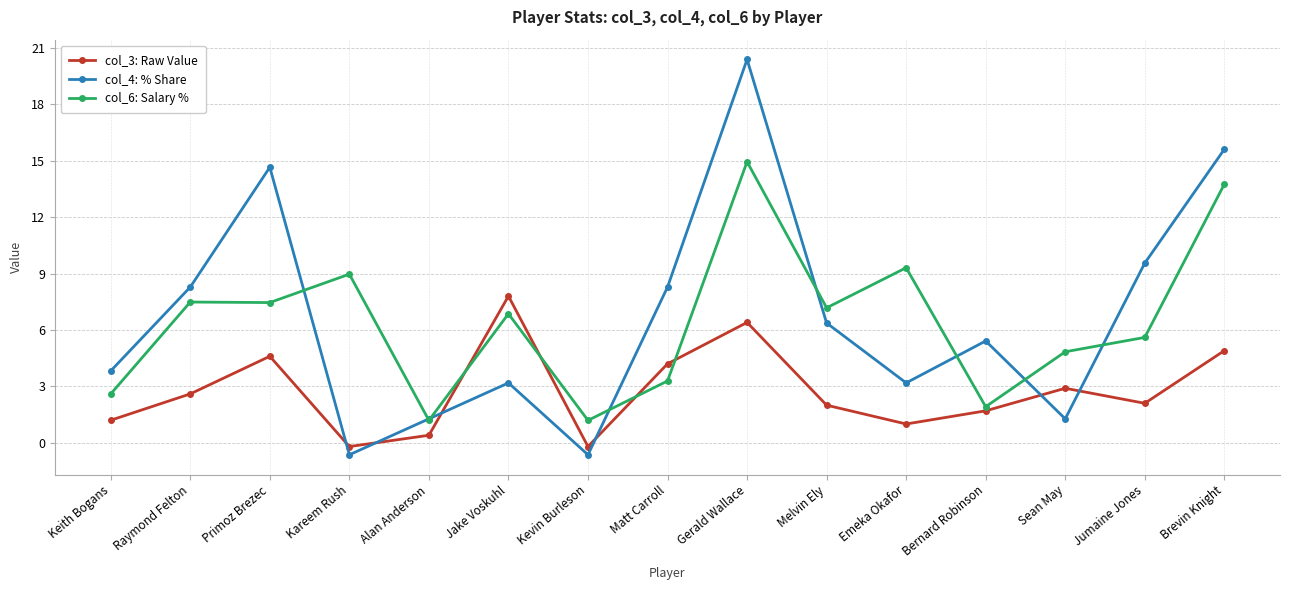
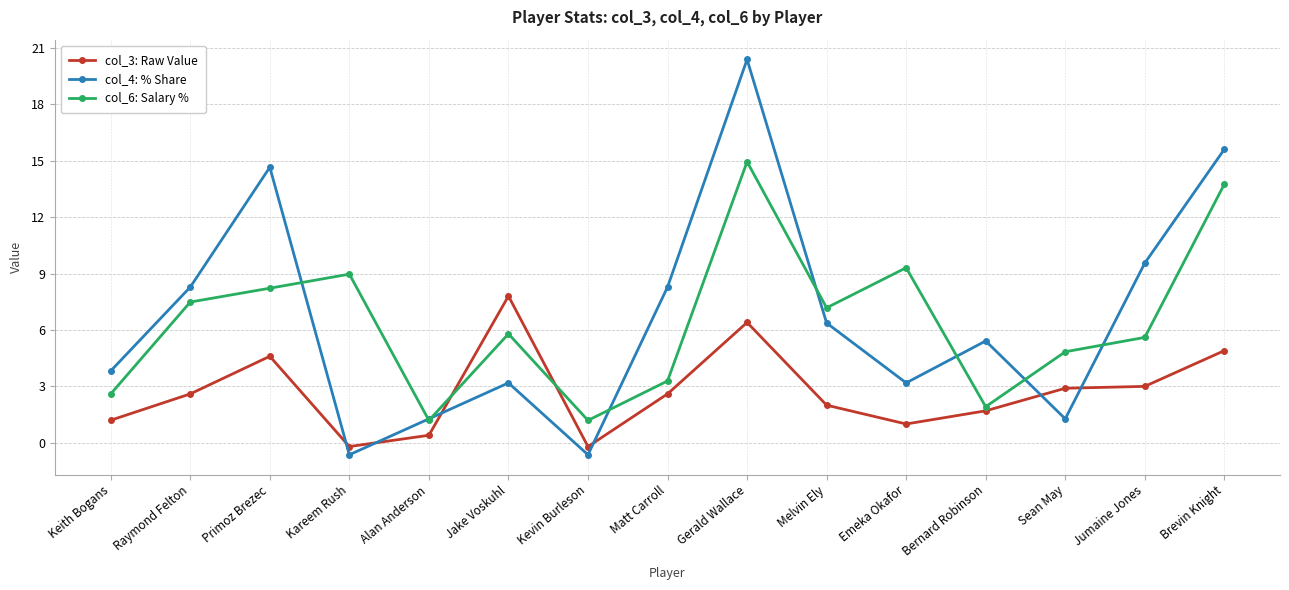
  {
    "col_3: Raw Value": {
      "Keith Bogans": 1.2,
      "Raymond Felton": 2.6,
      "Primoz Brezec": 4.6,
      "Kareem Rush": -0.2,
      "Alan Anderson": 0.4,
      "Jake Voskuhl": 7.8,
      "Kevin Burleson": -0.2,
-     "Matt Carroll": 4.2,
+     "Matt Carroll": 2.6,
      "Gerald Wallace": 6.4,
      "Melvin Ely": 2.0,
      "Emeka Okafor": 1.0,
      "Bernard Robinson": 1.7,
      "Sean May": 2.9,
-     "Jumaine Jones": 2.1,
+     "Jumaine Jones": 3.0,
      "Brevin Knight": 4.9
    },
    "col_4: % Share": {
      "Keith Bogans": 3.8,
      "Raymond Felton": 8.3,
      "Primoz Brezec": 14.6,
      "Kareem Rush": -0.6,
      "Jake Voskuhl": 3.2,
      "Kevin Burleson": -0.6,
      "Matt Carroll": 8.3,
      "Gerald Wallace": 20.4,
      "Melvin Ely": 6.4,
      "Emeka Okafor": 3.2,
      "Bernard Robinson": 5.4,
      "Sean May": 1.3,
      "Jumaine Jones": 9.6,
      "Brevin Knight": 15.6
    },
    "col_6: Salary %": {
      "Keith Bogans": 2.6,
      "Raymond Felton": 7.5,
-     "Primoz Brezec": 7.5,
+     "Primoz Brezec": 8.2,
      "Kareem Rush": 9.0,
-     "Jake Voskuhl": 6.9,
+     "Jake Voskuhl": 5.8,
      "Kevin Burleson": 1.2,
      "Matt Carroll": 3.3,
      "Gerald Wallace": 14.9,
      "Melvin Ely": 7.2,
      "Emeka Okafor": 9.3,
      "Bernard Robinson": 1.9,
      "Sean May": 4.8,
      "Jumaine Jones": 5.6,
      "Brevin Knight": 13.7
    }
  }
